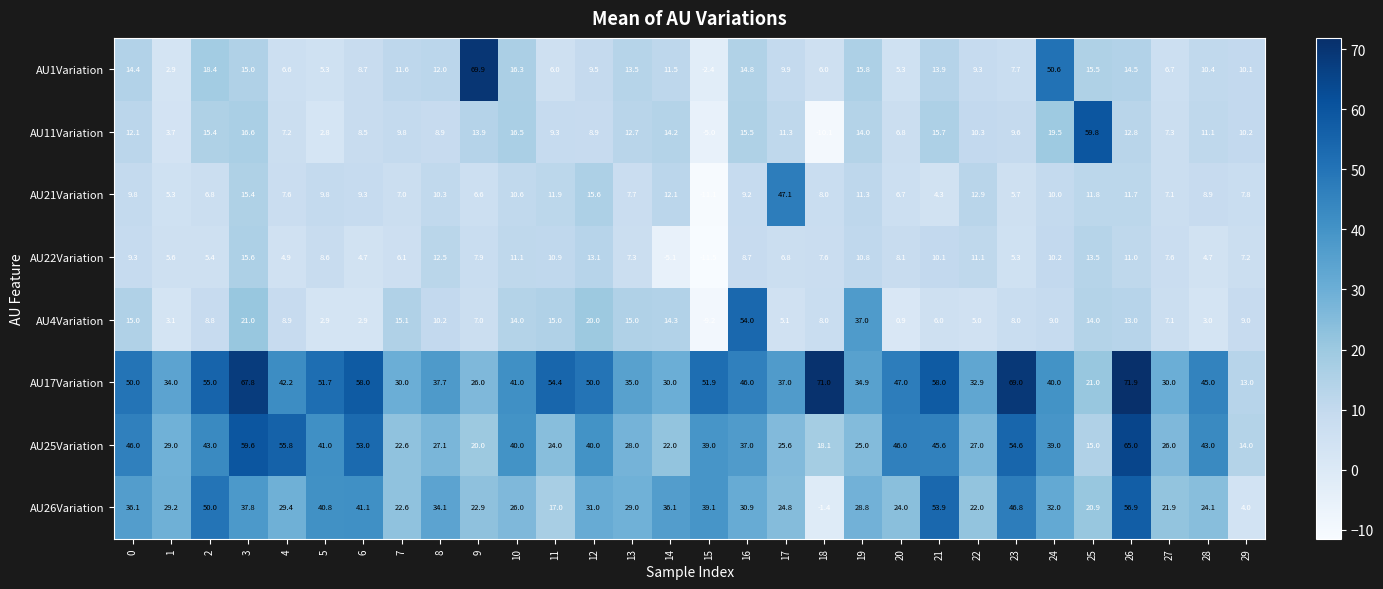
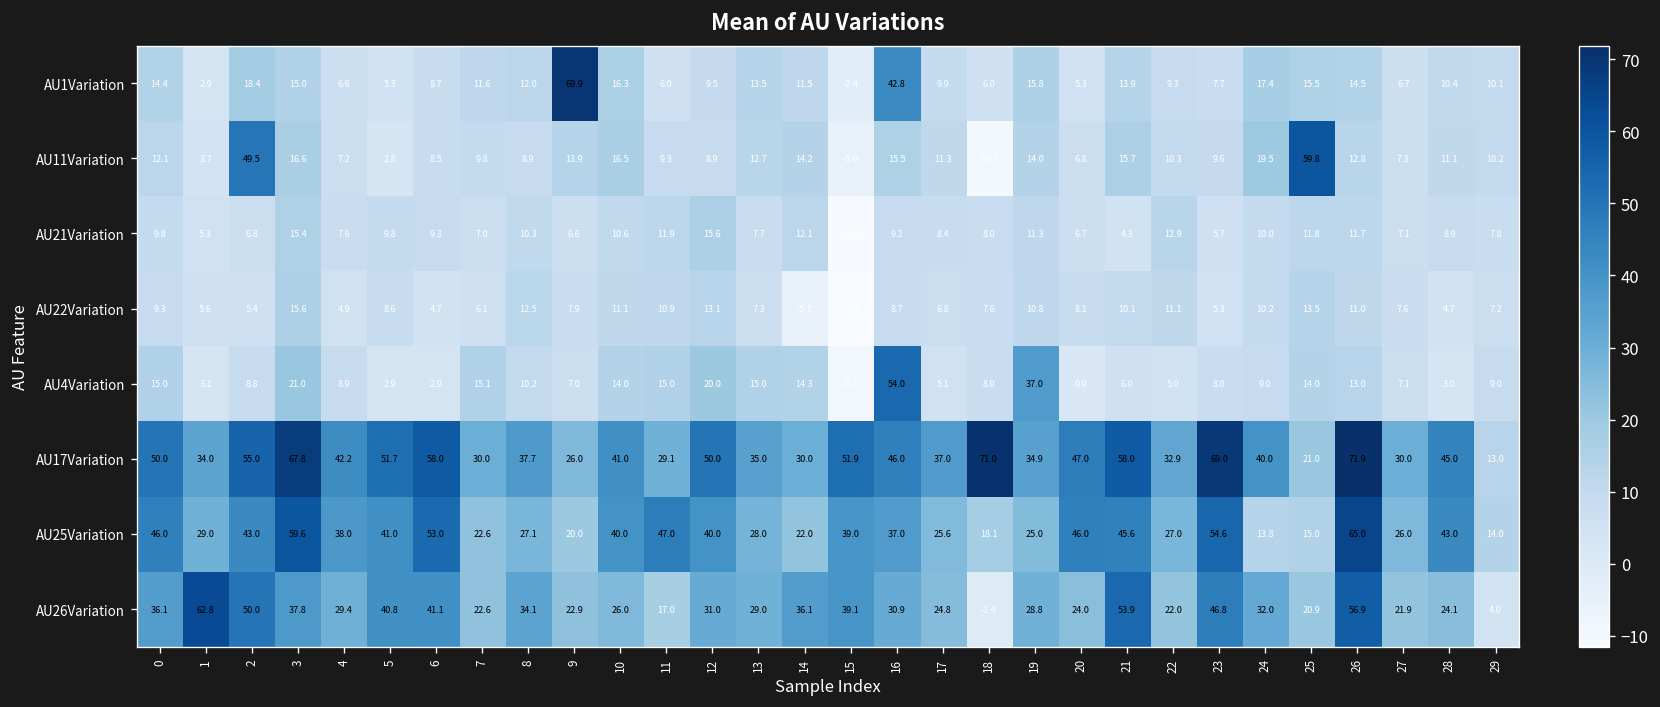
  {
    "AU1Variation": {
      "0": 14.4,
      "2": 18.4,
      "3": 15.0,
      "6": 8.7,
      "7": 11.6,
      "8": 12.0,
      "9": 69.9,
      "10": 16.3,
      "12": 9.5,
      "13": 13.5,
      "14": 11.5,
-     "16": 14.8,
+     "16": 42.8,
      "17": 9.9,
      "19": 15.8,
      "21": 13.9,
      "22": 9.3,
      "23": 7.7,
-     "24": 50.6,
+     "24": 17.4,
      "25": 15.5,
      "26": 14.5,
      "27": 6.7,
      "28": 10.4,
      "29": 10.1
    },
    "AU11Variation": {
      "0": 12.1,
-     "2": 15.4,
+     "2": 49.5,
      "3": 16.6,
      "4": 7.2,
      "7": 9.8,
      "9": 13.9,
      "10": 16.5,
      "11": 9.3,
      "13": 12.7,
      "14": 14.2,
      "16": 15.5,
      "17": 11.3,
      "19": 14.0,
      "21": 15.7,
      "22": 10.3,
      "23": 9.6,
      "24": 19.5,
      "25": 59.8,
      "26": 12.8,
      "27": 7.3,
      "28": 11.1,
      "29": 10.2
    },
    "AU21Variation": {
      "0": 9.8,
      "3": 15.4,
      "5": 9.8,
      "6": 9.3,
      "8": 10.3,
      "10": 10.6,
      "11": 11.9,
      "12": 15.6,
      "13": 7.7,
      "14": 12.1,
      "16": 9.2,
-     "17": 47.1,
+     "17": 8.4,
      "18": 8.0,
      "19": 11.3,
      "20": 6.7,
      "22": 12.9,
      "23": 5.7,
      "24": 10.0,
      "25": 11.8,
      "26": 11.7,
      "27": 7.1
    },
    "AU22Variation": {
      "0": 9.3,
      "2": 5.4,
      "3": 15.6,
      "5": 8.6,
      "7": 6.1,
      "8": 12.5,
      "9": 7.9,
      "10": 11.1,
      "11": 10.9,
      "12": 13.1,
      "13": 7.3,
      "16": 8.7,
      "19": 10.8,
      "20": 8.1,
      "21": 10.1,
      "22": 11.1,
      "24": 10.2,
      "25": 13.5,
      "26": 11.0,
      "29": 7.2
    },
    "AU4Variation": {
      "0": 15.0,
      "3": 21.0,
      "7": 15.1,
      "8": 10.2,
      "10": 14.0,
      "11": 15.0,
      "12": 20.0,
      "13": 15.0,
      "14": 14.3,
      "16": 54.0,
      "18": 8.0,
      "19": 37.0,
      "23": 8.0,
      "24": 9.0,
      "25": 14.0,
      "26": 13.0,
      "27": 7.1,
      "29": 9.0
    },
    "AU17Variation": {
      "0": 50.0,
      "1": 34.0,
      "2": 55.0,
      "3": 67.8,
      "4": 42.2,
      "5": 51.7,
      "6": 58.0,
      "7": 30.0,
      "8": 37.7,
      "9": 26.0,
      "10": 41.0,
-     "11": 54.4,
+     "11": 29.1,
      "12": 50.0,
      "13": 35.0,
      "14": 30.0,
      "15": 51.9,
      "16": 46.0,
      "17": 37.0,
      "18": 71.0,
      "19": 34.9,
      "20": 47.0,
      "21": 58.0,
      "22": 32.9,
      "23": 69.0,
      "24": 40.0,
      "25": 21.0,
      "26": 71.9,
      "27": 30.0,
      "28": 45.0,
      "29": 13.0
    },
    "AU25Variation": {
      "0": 46.0,
      "1": 29.0,
      "2": 43.0,
      "3": 59.6,
-     "4": 55.8,
+     "4": 38.0,
      "5": 41.0,
      "6": 53.0,
      "7": 22.6,
      "8": 27.1,
      "9": 20.0,
      "10": 40.0,
-     "11": 24.0,
+     "11": 47.0,
      "12": 40.0,
      "13": 28.0,
      "14": 22.0,
      "15": 39.0,
      "16": 37.0,
      "17": 25.6,
      "18": 18.1,
      "19": 25.0,
      "20": 46.0,
      "21": 45.6,
      "22": 27.0,
      "23": 54.6,
-     "24": 39.0,
+     "24": 13.8,
      "25": 15.0,
      "26": 65.0,
      "27": 26.0,
      "28": 43.0,
      "29": 14.0
    },
    "AU26Variation": {
      "0": 36.1,
-     "1": 29.2,
+     "1": 62.8,
      "2": 50.0,
      "3": 37.8,
      "4": 29.4,
      "5": 40.8,
      "6": 41.1,
      "7": 22.6,
      "8": 34.1,
      "9": 22.9,
      "10": 26.0,
      "11": 17.0,
      "12": 31.0,
      "13": 29.0,
      "14": 36.1,
      "15": 39.1,
      "16": 30.9,
      "17": 24.8,
      "19": 28.8,
      "20": 24.0,
      "21": 53.9,
      "22": 22.0,
      "23": 46.8,
      "24": 32.0,
      "25": 20.9,
      "26": 56.9,
      "27": 21.9,
      "28": 24.1
    }
  }
